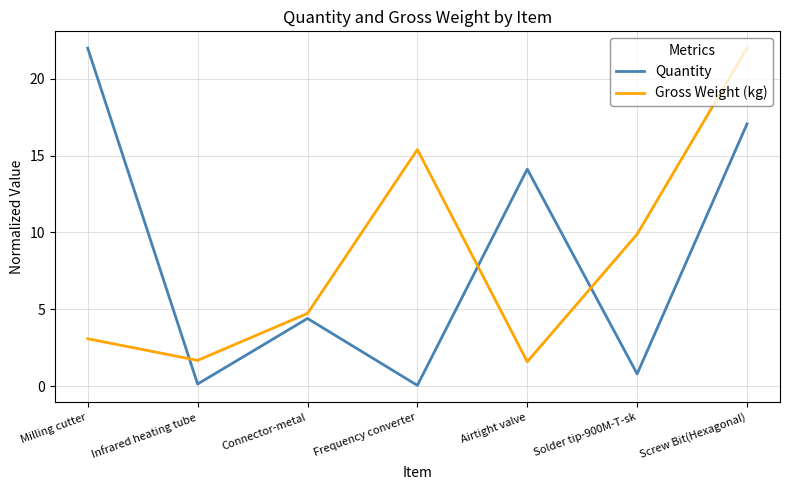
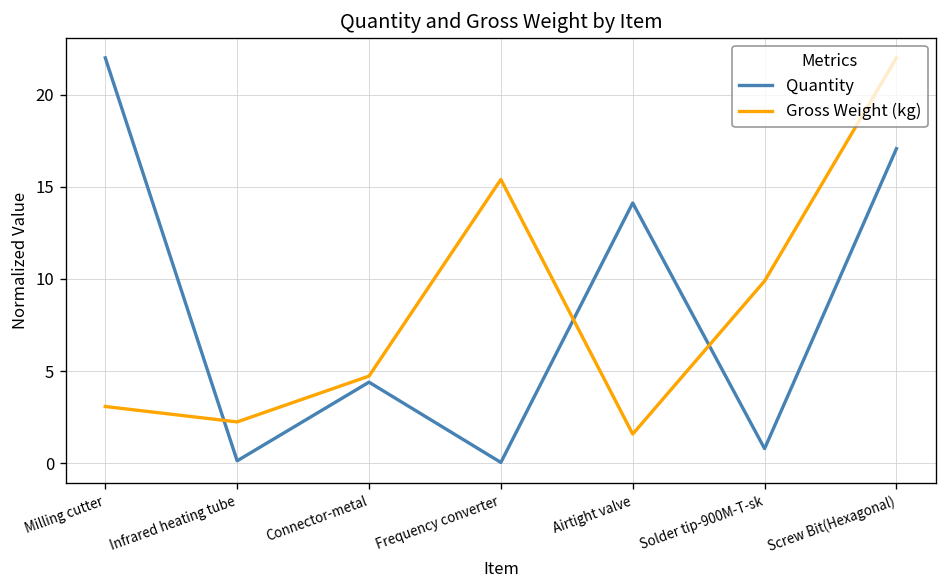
  {
    "Quantity": {
      "Milling cutter": 22.0,
      "Infrared heating tube": 0.1,
      "Connector-metal": 4.4,
      "Frequency converter": 0.0,
      "Airtight valve": 14.1,
      "Solder tip-900M-T-sk": 0.8,
      "Screw Bit(Hexagonal)": 17.1
    },
    "Gross Weight (kg)": {
      "Milling cutter": 3.1,
-     "Infrared heating tube": 1.7,
+     "Infrared heating tube": 2.2,
      "Connector-metal": 4.7,
      "Frequency converter": 15.4,
      "Airtight valve": 1.6,
      "Solder tip-900M-T-sk": 9.9
    }
  }
